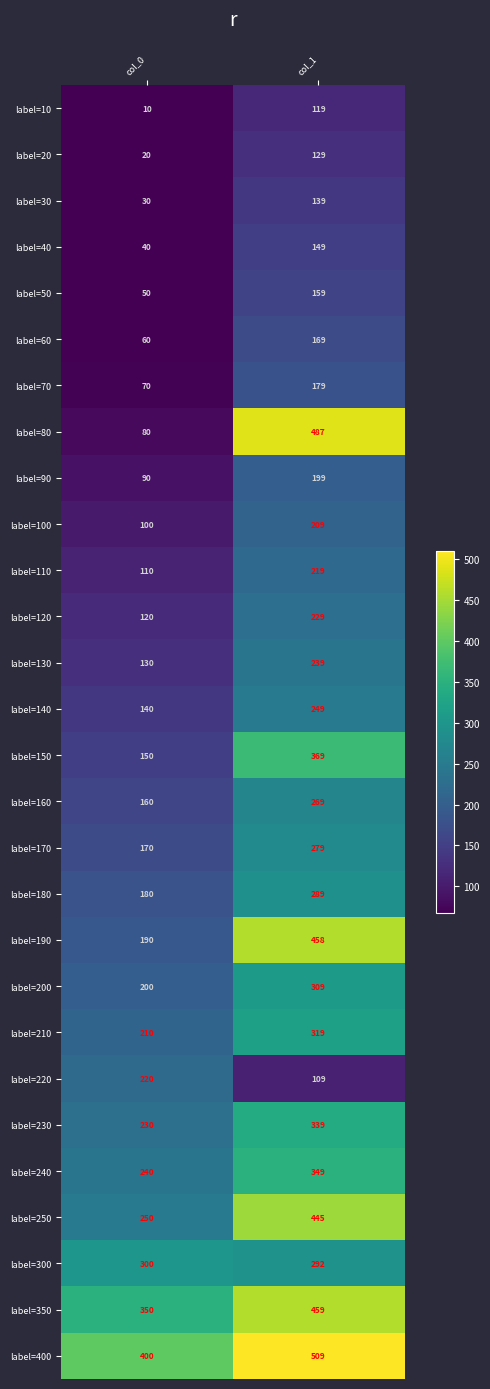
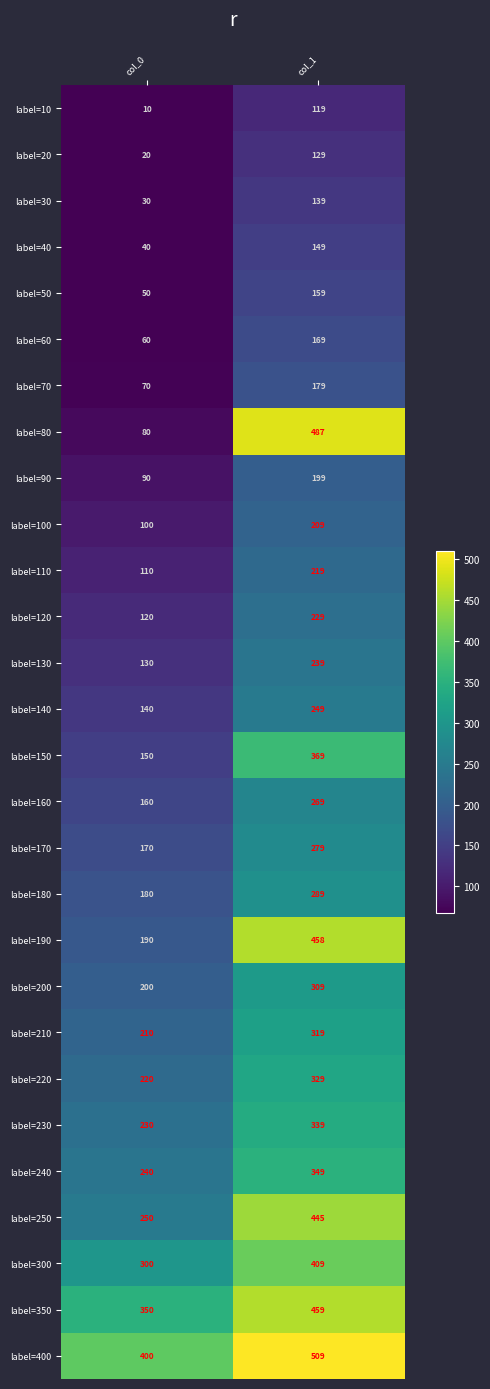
  {
    "label=10": {
      "col_0": 10,
      "col_1": 119
    },
    "label=20": {
      "col_0": 20,
      "col_1": 129
    },
    "label=30": {
      "col_0": 30,
      "col_1": 139
    },
    "label=40": {
      "col_0": 40,
      "col_1": 149
    },
    "label=50": {
      "col_0": 50,
      "col_1": 159
    },
    "label=60": {
      "col_0": 60,
      "col_1": 169
    },
    "label=70": {
      "col_0": 70,
      "col_1": 179
    },
    "label=80": {
      "col_0": 80,
      "col_1": 487
    },
    "label=90": {
      "col_0": 90,
      "col_1": 199
    },
    "label=100": {
      "col_0": 100,
      "col_1": 209
    },
    "label=110": {
      "col_0": 110,
      "col_1": 219
    },
    "label=120": {
      "col_0": 120,
      "col_1": 229
    },
    "label=130": {
      "col_0": 130,
      "col_1": 239
    },
    "label=140": {
      "col_0": 140,
      "col_1": 249
    },
    "label=150": {
      "col_0": 150,
      "col_1": 369
    },
    "label=160": {
      "col_0": 160,
      "col_1": 269
    },
    "label=170": {
      "col_0": 170,
      "col_1": 279
    },
    "label=180": {
      "col_0": 180,
      "col_1": 289
    },
    "label=190": {
      "col_0": 190,
      "col_1": 458
    },
    "label=200": {
      "col_0": 200,
      "col_1": 309
    },
    "label=210": {
      "col_0": 210,
      "col_1": 319
    },
    "label=220": {
      "col_0": 220,
-     "col_1": 109
+     "col_1": 329
    },
    "label=230": {
      "col_0": 230,
      "col_1": 339
    },
    "label=240": {
      "col_0": 240,
      "col_1": 349
    },
    "label=250": {
      "col_0": 250,
      "col_1": 445
    },
    "label=300": {
      "col_0": 300,
-     "col_1": 292
+     "col_1": 409
    },
    "label=350": {
      "col_0": 350,
      "col_1": 459
    },
    "label=400": {
      "col_0": 400,
      "col_1": 509
    }
  }
